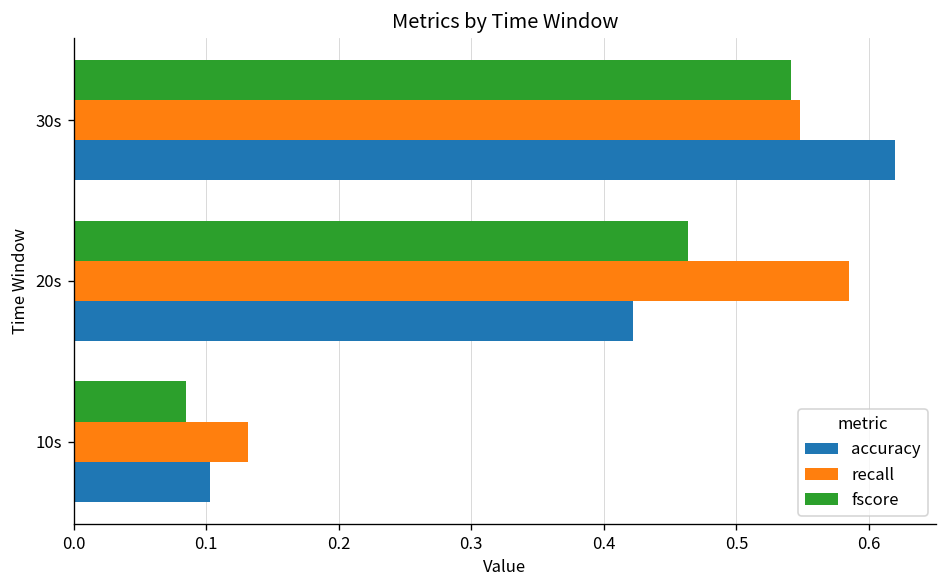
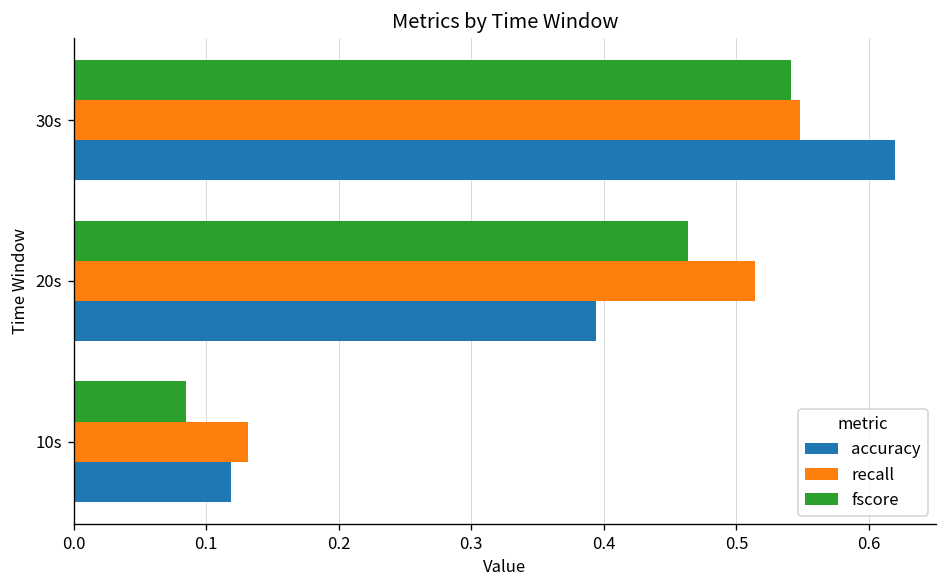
  {
    "accuracy": {
      "30s": 0.620,
-     "20s": 0.422,
-     "10s": 0.103
+     "20s": 0.394,
+     "10s": 0.119
    },
    "recall": {
      "30s": 0.548,
-     "20s": 0.585,
+     "20s": 0.514,
      "10s": 0.132
    },
    "fscore": {
      "30s": 0.541,
      "20s": 0.463,
      "10s": 0.085
    }
  }
